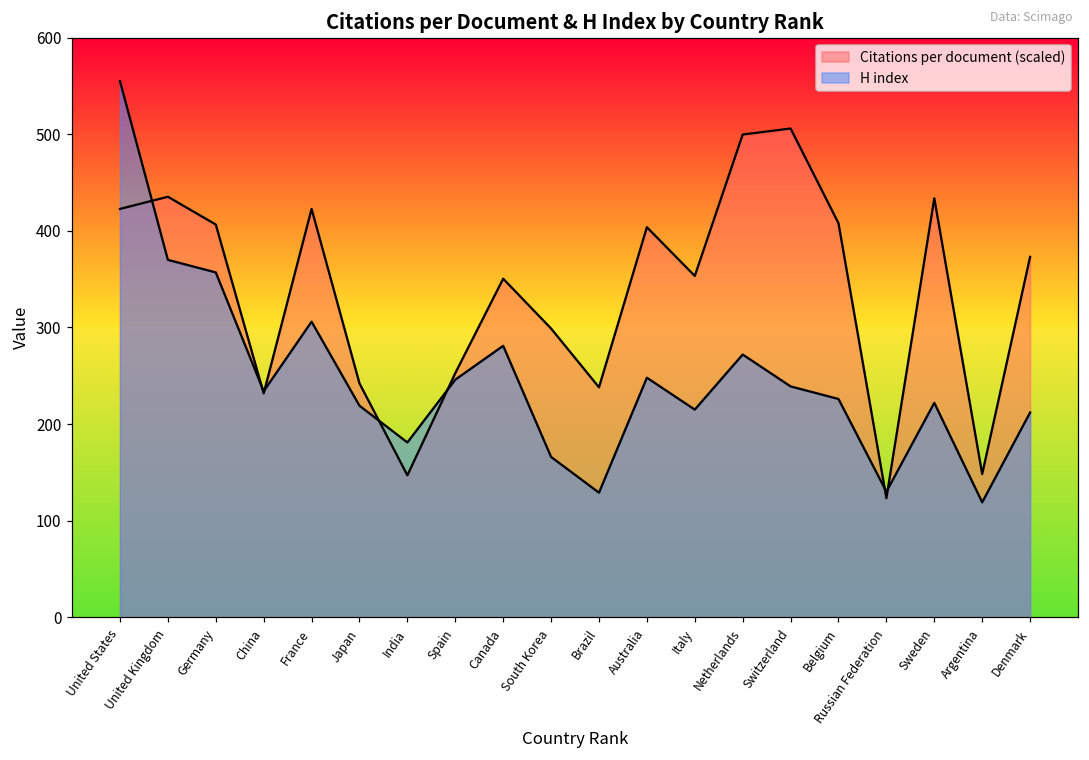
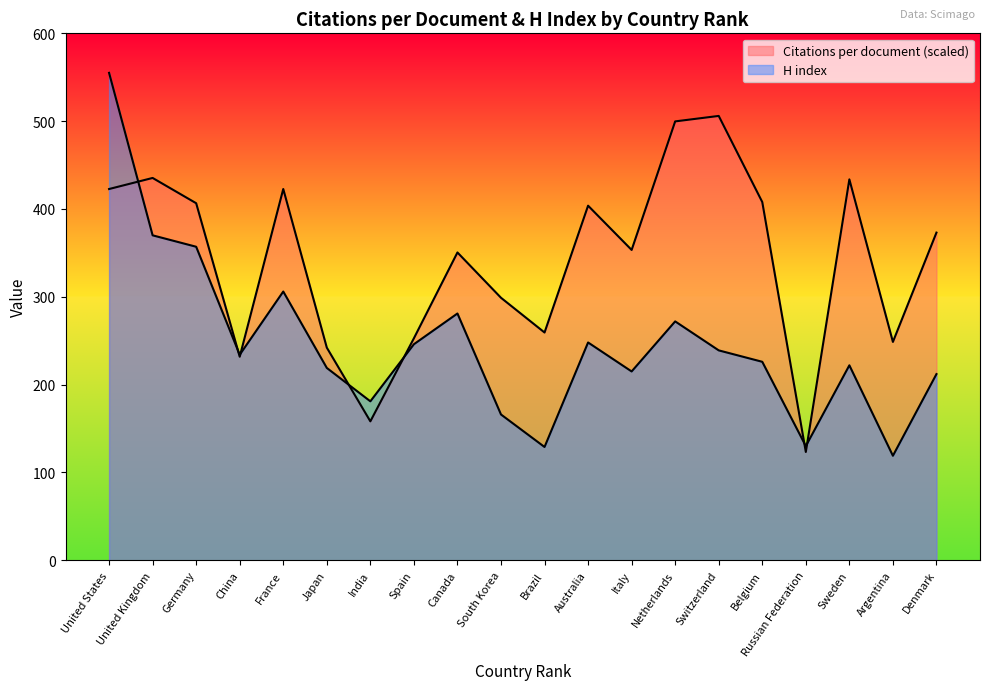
  {
    "Citations per document (scaled)": {
      "United States": 420,
      "United Kingdom": 440,
      "Germany": 410,
      "France": 420,
      "Japan": 240,
-     "India": 150,
+     "India": 160,
      "Spain": 250,
      "Canada": 350,
      "South Korea": 300,
-     "Brazil": 240,
+     "Brazil": 260,
      "Australia": 400,
      "Italy": 350,
      "Netherlands": 500,
      "Switzerland": 510,
      "Belgium": 410,
      "Russian Federation": 120,
      "Sweden": 430,
-     "Argentina": 150,
+     "Argentina": 250,
      "Denmark": 370
    },
    "H index": {
      "United States": 560,
      "United Kingdom": 370,
      "Germany": 360,
      "France": 310,
      "Japan": 220,
      "India": 180,
      "Spain": 250,
      "Canada": 280,
      "South Korea": 170,
      "Brazil": 130,
      "Australia": 250,
      "Italy": 220,
      "Netherlands": 270,
      "Switzerland": 240,
      "Belgium": 230,
      "Russian Federation": 130,
      "Sweden": 220,
      "Argentina": 120,
      "Denmark": 210
    }
  }
